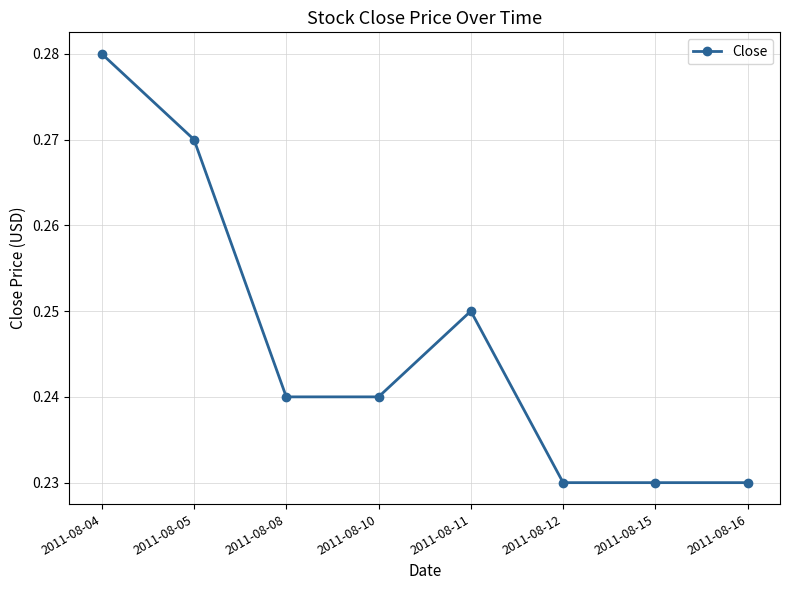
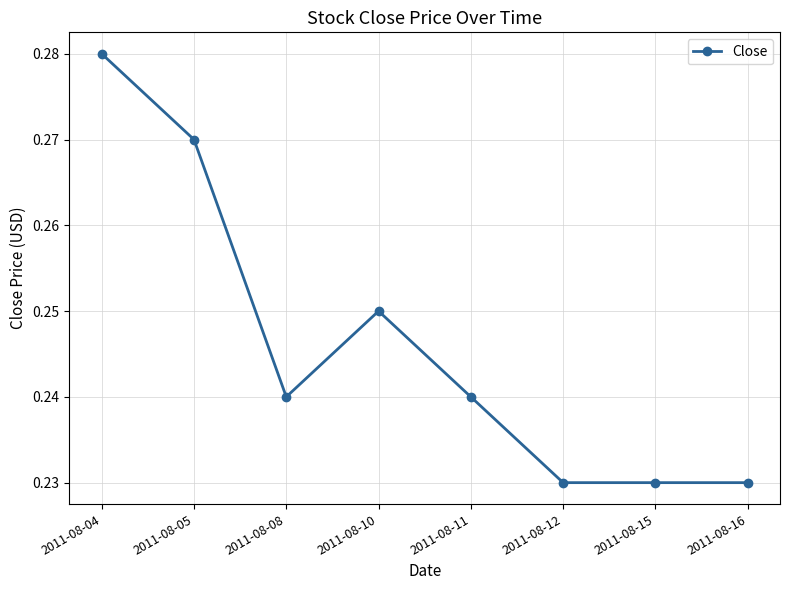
  {
    "2011-08-04": 0.28,
    "2011-08-05": 0.27,
    "2011-08-08": 0.24,
-   "2011-08-10": 0.24,
-   "2011-08-11": 0.25,
+   "2011-08-10": 0.25,
+   "2011-08-11": 0.24,
    "2011-08-12": 0.23,
    "2011-08-15": 0.23,
    "2011-08-16": 0.23
  }
